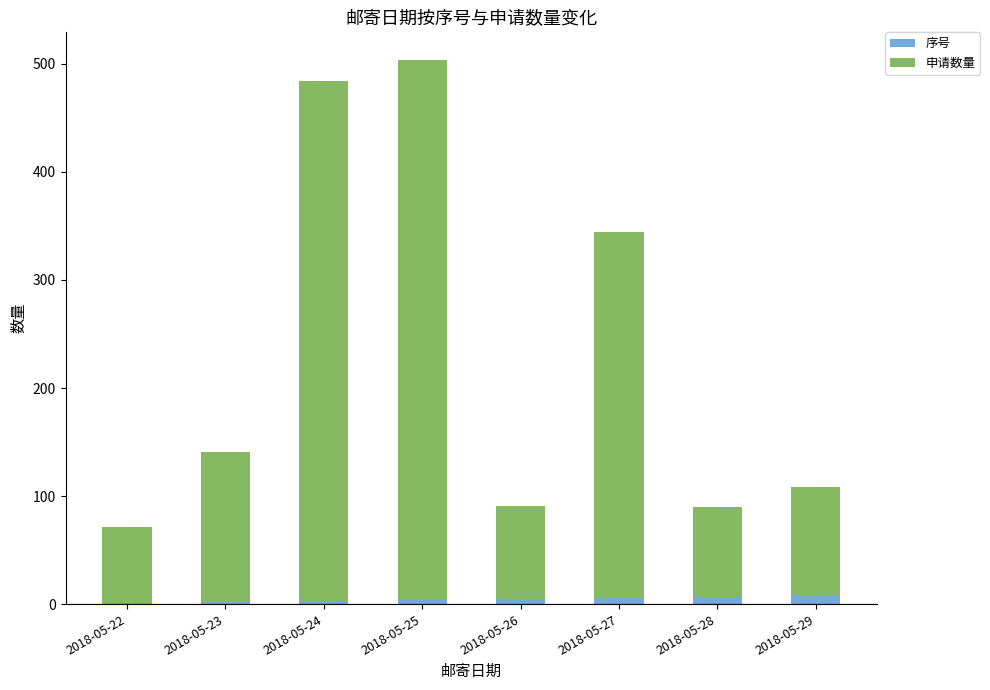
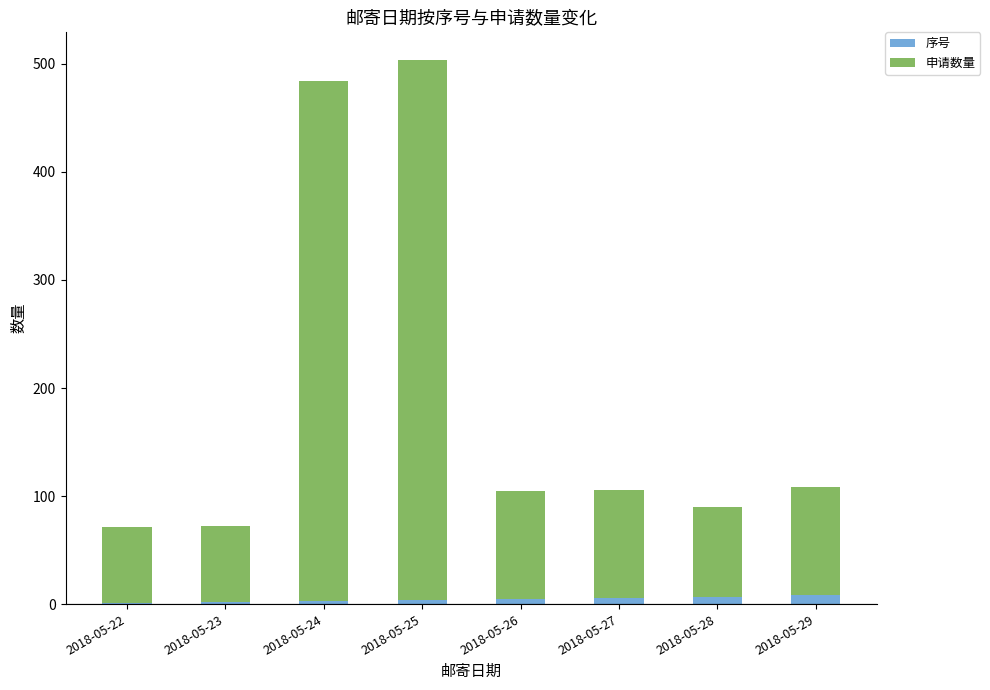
  {
    "申请数量": {
      "2018-05-22": 70,
-     "2018-05-23": 139,
+     "2018-05-23": 70,
      "2018-05-24": 481,
      "2018-05-25": 500,
-     "2018-05-26": 86,
-     "2018-05-27": 338,
+     "2018-05-26": 100,
+     "2018-05-27": 100,
      "2018-05-28": 83,
      "2018-05-29": 100
    }
  }
